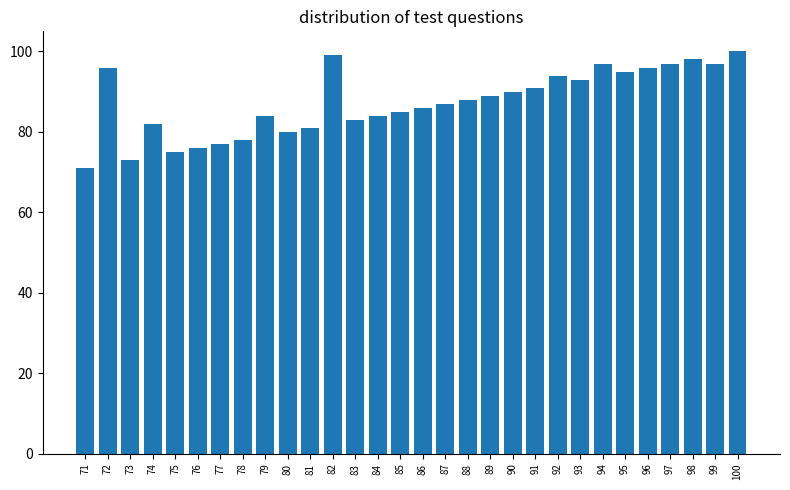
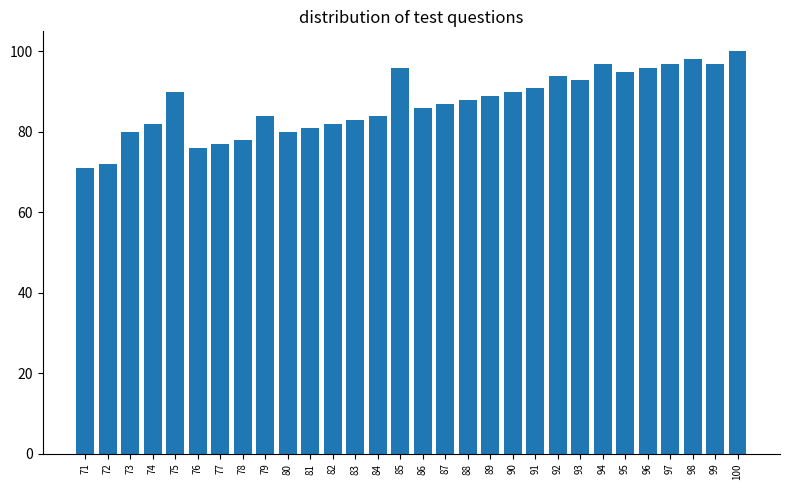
  {
    "71": 71,
-   "72": 96,
-   "73": 73,
+   "72": 72,
+   "73": 80,
    "74": 82,
-   "75": 75,
+   "75": 90,
    "76": 76,
    "77": 77,
    "78": 78,
    "79": 84,
    "80": 80,
    "81": 81,
-   "82": 99,
+   "82": 82,
    "83": 83,
    "84": 84,
-   "85": 85,
+   "85": 96,
    "86": 86,
    "87": 87,
    "88": 88,
    "89": 89,
    "90": 90,
    "91": 91,
    "92": 94,
    "93": 93,
    "94": 97,
    "95": 95,
    "96": 96,
    "97": 97,
    "98": 98,
    "99": 97,
    "100": 100
  }
